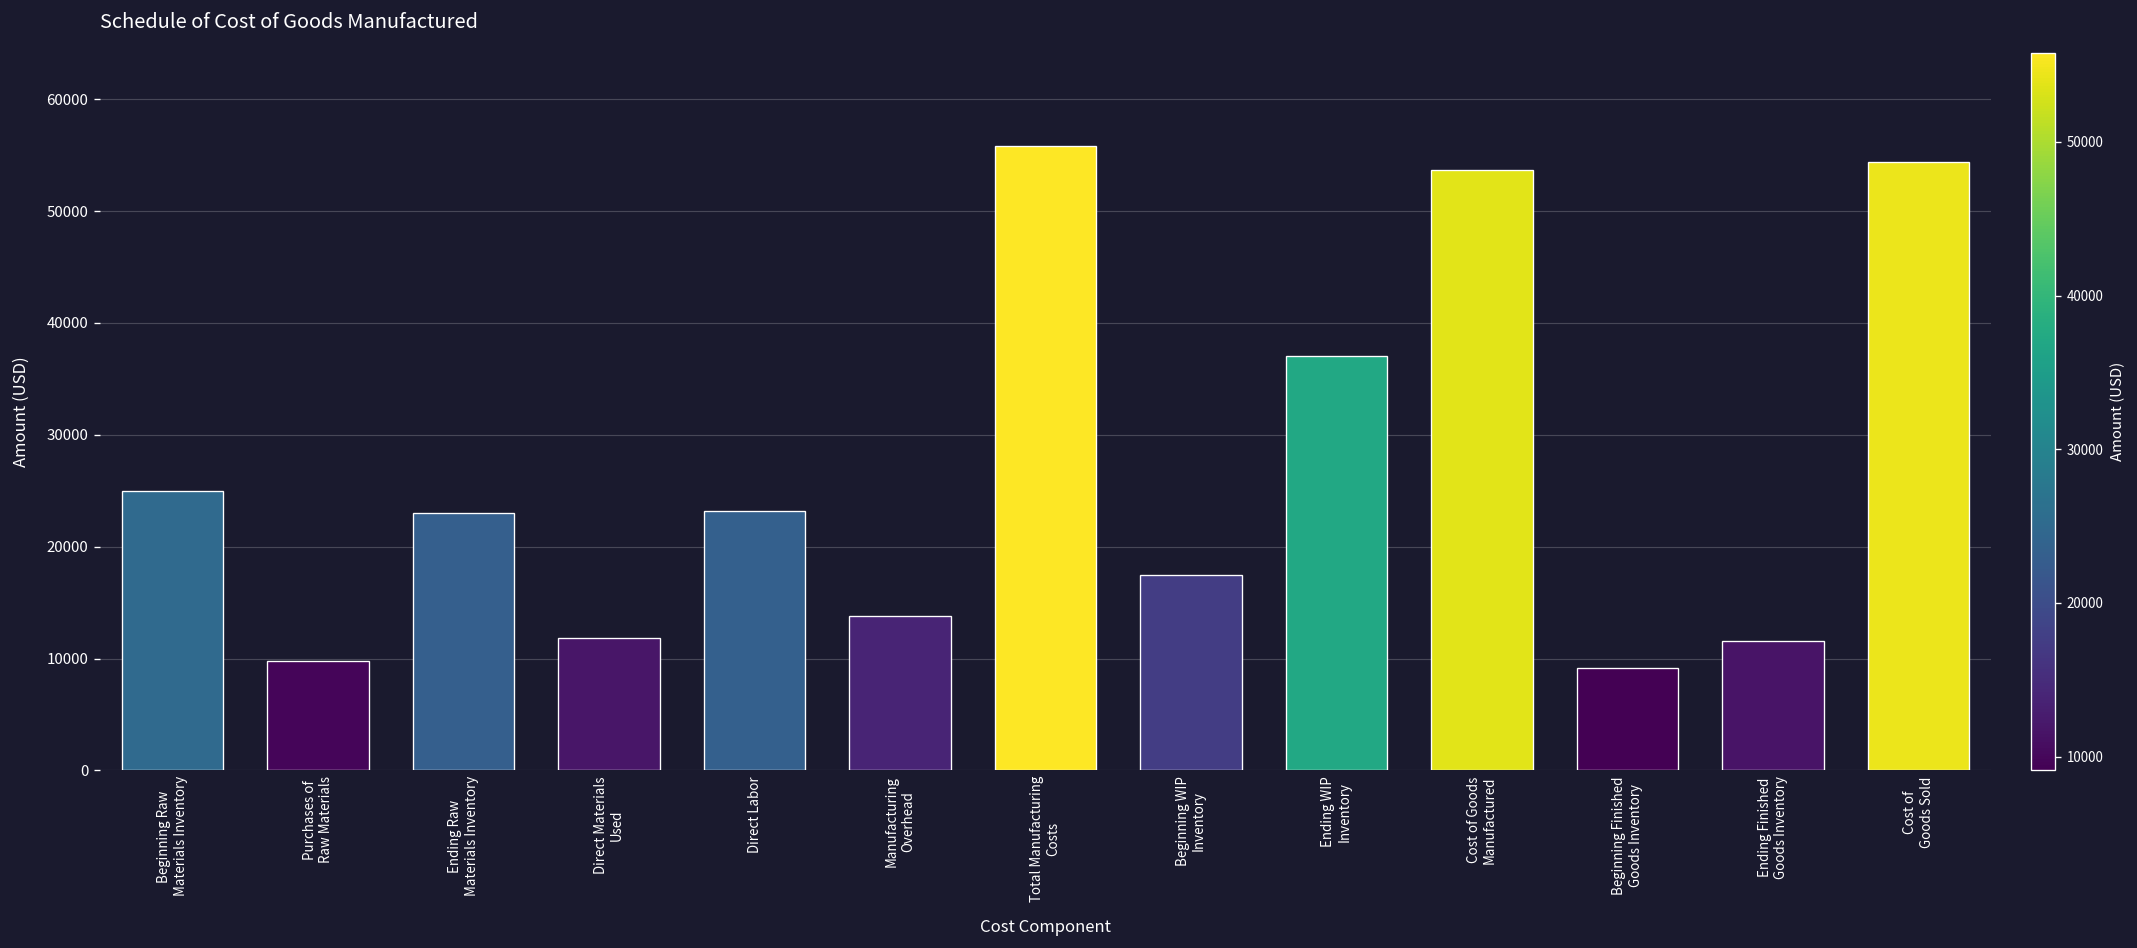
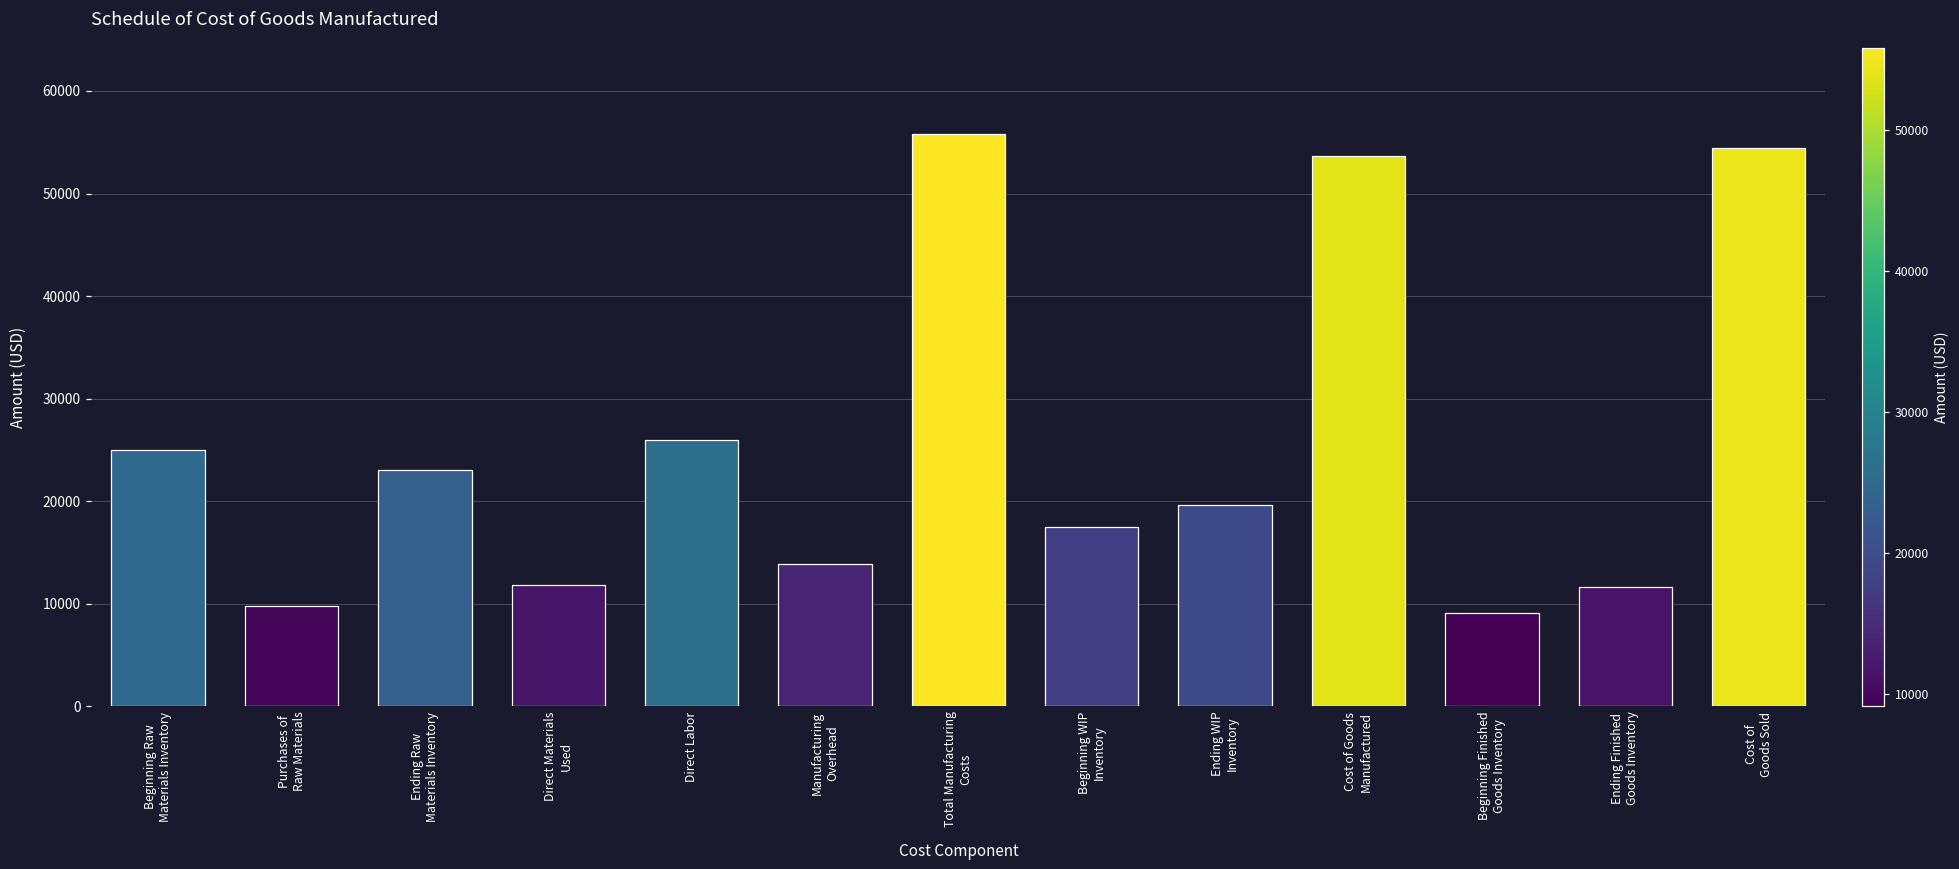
  {
    "Beginning Raw Materials Inventory": 25000,
    "Purchases of Raw Materials": 10000,
    "Ending Raw Materials Inventory": 23000,
    "Direct Materials Used": 12000,
-   "Direct Labor": 23000,
+   "Direct Labor": 26000,
    "Manufacturing Overhead": 14000,
    "Total Manufacturing Costs": 56000,
    "Beginning WIP Inventory": 18000,
-   "Ending WIP Inventory": 37000,
+   "Ending WIP Inventory": 20000,
    "Cost of Goods Manufactured": 54000,
    "Beginning Finished Goods Inventory": 9000,
    "Ending Finished Goods Inventory": 12000,
    "Cost of Goods Sold": 54000
  }
